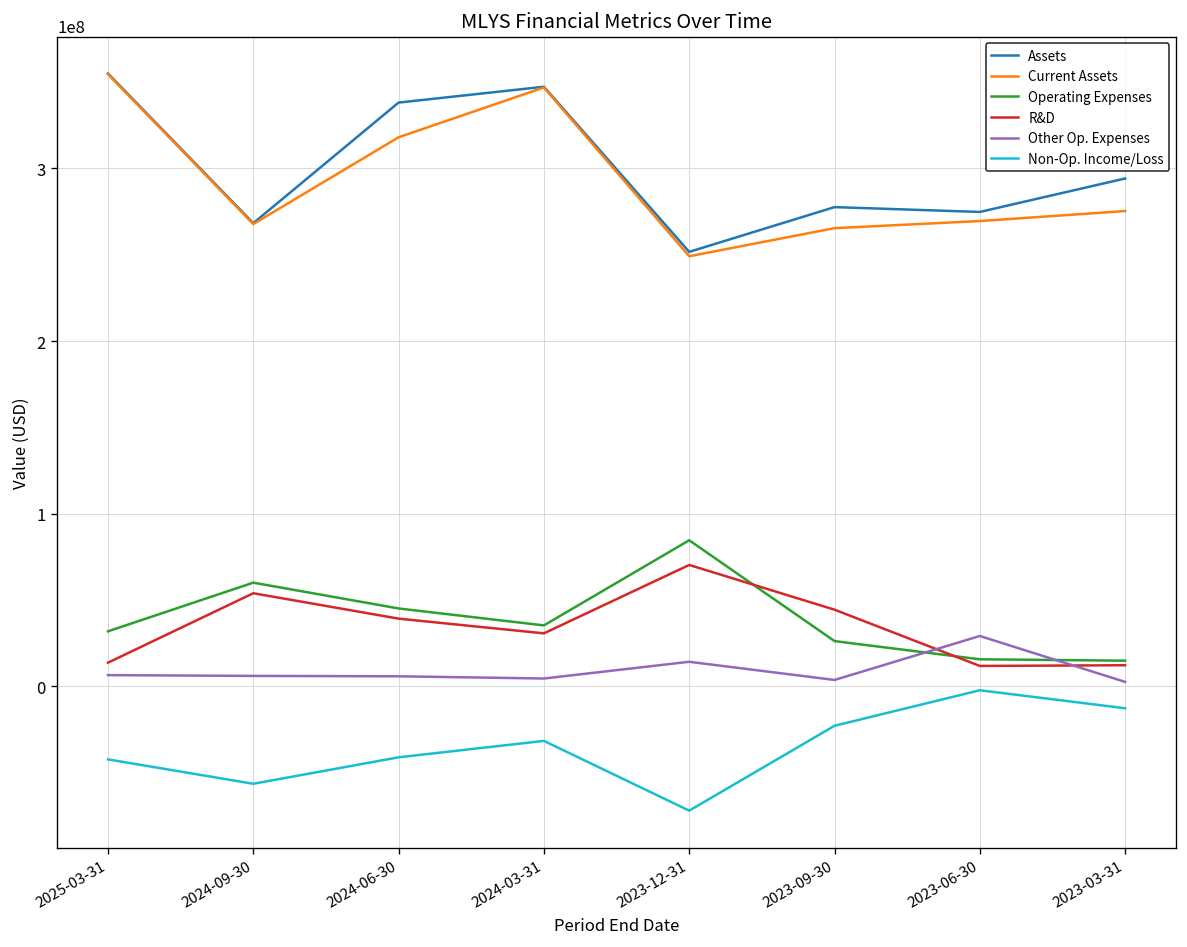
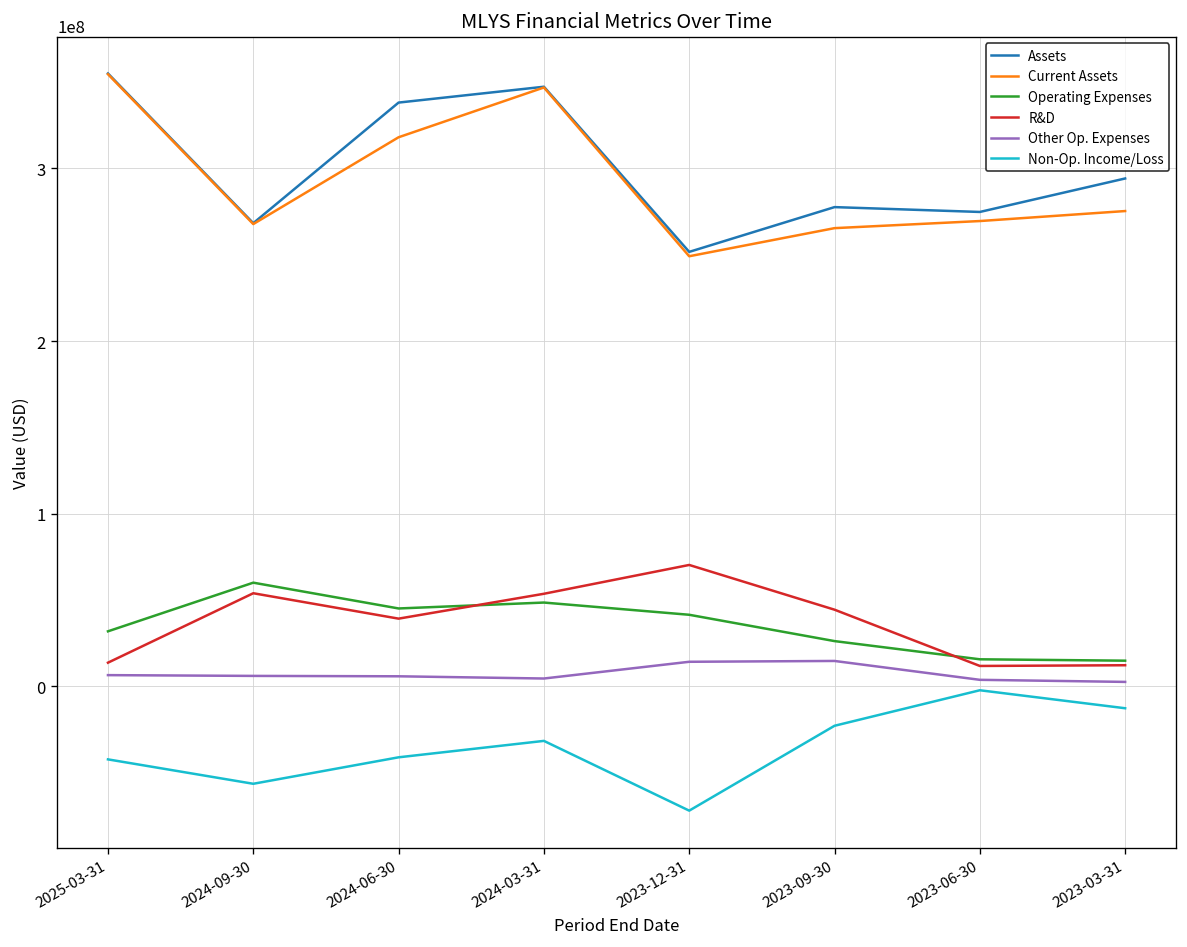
  {
    "Assets": {
      "2024-06-30": 338000000,
      "2023-12-31": 252000000,
      "2023-09-30": 278000000,
      "2023-06-30": 275000000,
      "2023-03-31": 294000000
    },
    "Current Assets": {
      "2024-06-30": 318000000,
      "2023-12-31": 249000000,
      "2023-09-30": 265000000,
      "2023-06-30": 269000000,
      "2023-03-31": 275000000
    },
    "Operating Expenses": {
      "2025-03-31": 32000000,
      "2024-09-30": 60000000,
      "2024-06-30": 45000000,
-     "2024-03-31": 35000000,
-     "2023-12-31": 85000000,
+     "2024-03-31": 49000000,
+     "2023-12-31": 42000000,
      "2023-09-30": 26000000,
      "2023-06-30": 16000000,
      "2023-03-31": 15000000
    },
    "R&D": {
      "2025-03-31": 14000000,
      "2024-09-30": 54000000,
      "2024-06-30": 39000000,
-     "2024-03-31": 31000000,
+     "2024-03-31": 54000000,
      "2023-12-31": 70000000,
      "2023-09-30": 44000000,
      "2023-06-30": 12000000,
      "2023-03-31": 12000000
    },
    "Other Op. Expenses": {
      "2025-03-31": 7000000,
      "2024-09-30": 6000000,
      "2024-06-30": 6000000,
      "2024-03-31": 5000000,
      "2023-12-31": 14000000,
-     "2023-09-30": 4000000,
-     "2023-06-30": 29000000,
+     "2023-09-30": 15000000,
+     "2023-06-30": 4000000,
      "2023-03-31": 3000000
    },
    "Non-Op. Income/Loss": {
      "2025-03-31": -42000000,
      "2024-09-30": -56000000,
      "2024-06-30": -41000000,
      "2024-03-31": -32000000,
      "2023-12-31": -72000000,
      "2023-09-30": -23000000,
      "2023-06-30": -2000000,
      "2023-03-31": -13000000
    }
  }
